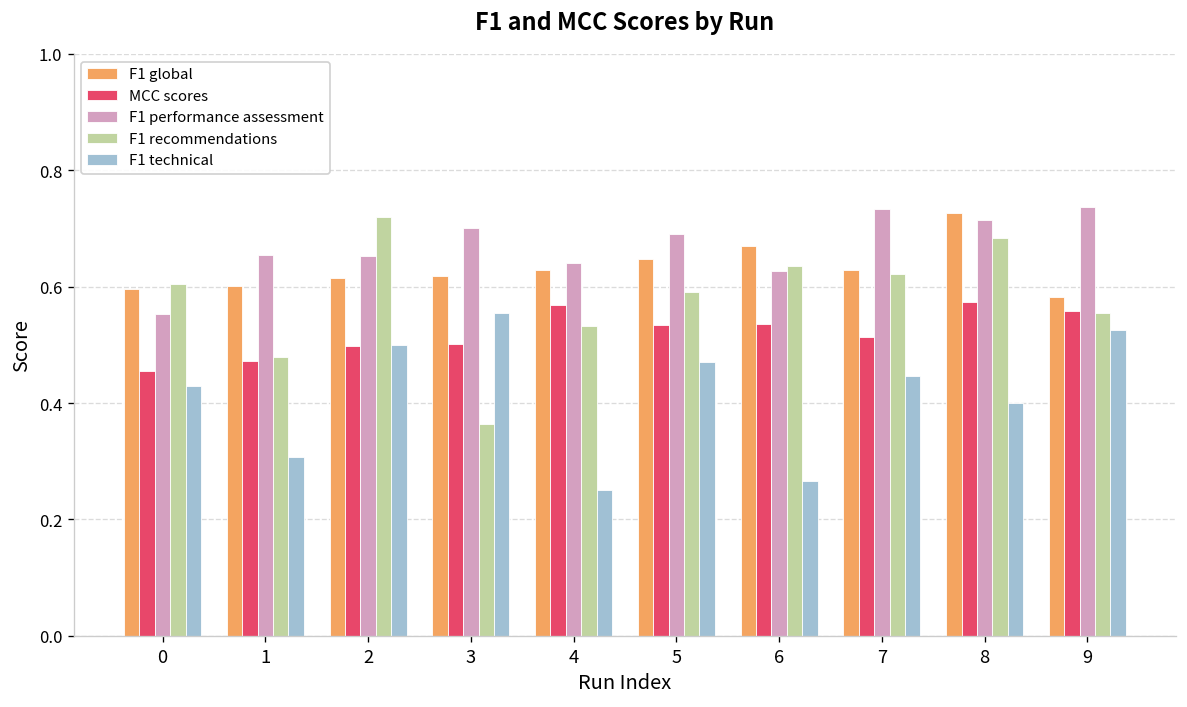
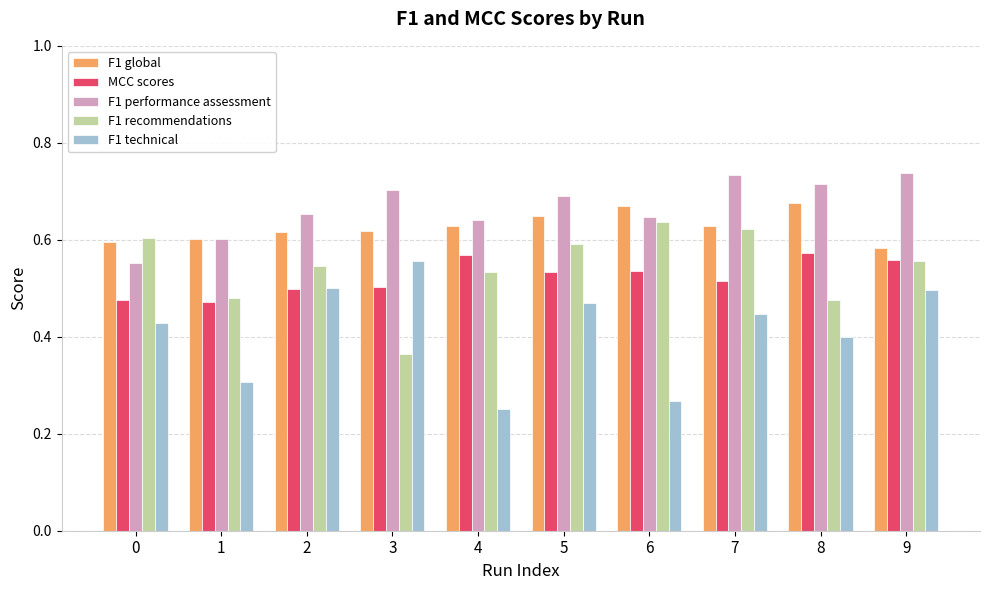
  {
    "F1 global": {
      "0": 0.60,
      "1": 0.60,
      "2": 0.62,
      "3": 0.62,
      "4": 0.63,
      "5": 0.65,
      "6": 0.67,
      "7": 0.63,
-     "8": 0.73,
+     "8": 0.68,
      "9": 0.58
    },
    "MCC scores": {
-     "0": 0.46,
+     "0": 0.48,
      "1": 0.47,
      "2": 0.50,
      "3": 0.50,
      "4": 0.57,
      "5": 0.53,
      "6": 0.54,
      "7": 0.51,
      "8": 0.57,
      "9": 0.56
    },
    "F1 performance assessment": {
      "0": 0.55,
-     "1": 0.65,
+     "1": 0.60,
      "2": 0.65,
      "3": 0.70,
      "4": 0.64,
      "5": 0.69,
-     "6": 0.63,
+     "6": 0.65,
      "7": 0.73,
      "8": 0.71,
      "9": 0.74
    },
    "F1 recommendations": {
      "0": 0.60,
      "1": 0.48,
-     "2": 0.72,
+     "2": 0.55,
      "3": 0.36,
      "4": 0.53,
      "5": 0.59,
      "6": 0.64,
      "7": 0.62,
-     "8": 0.68,
+     "8": 0.48,
      "9": 0.56
    },
    "F1 technical": {
      "0": 0.43,
      "1": 0.31,
      "2": 0.50,
      "3": 0.56,
      "4": 0.25,
      "5": 0.47,
      "6": 0.27,
      "7": 0.45,
      "8": 0.40,
-     "9": 0.53
+     "9": 0.50
    }
  }
